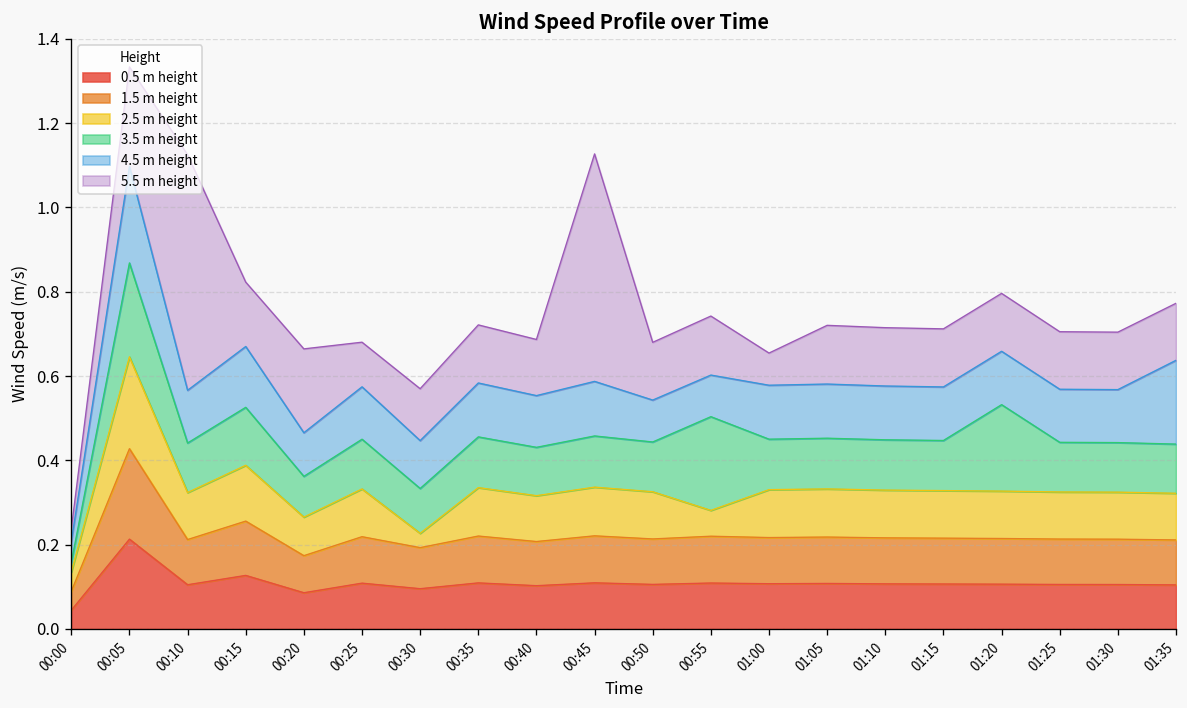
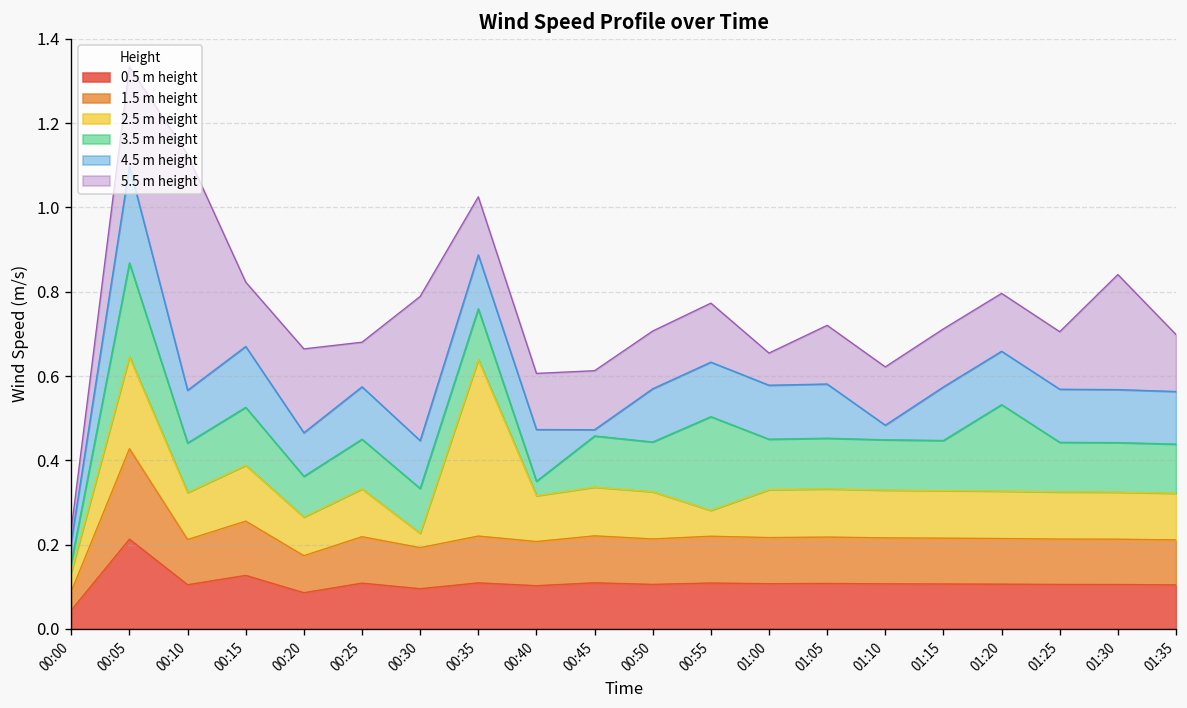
  {
    "2.5 m height": {
      "00:00": 0.05,
      "00:05": 0.22,
      "00:10": 0.11,
      "00:15": 0.13,
      "00:20": 0.09,
      "00:25": 0.11,
      "00:30": 0.03,
-     "00:35": 0.11,
+     "00:35": 0.42,
      "00:40": 0.11,
      "00:45": 0.12,
      "00:50": 0.11,
      "00:55": 0.06,
      "01:00": 0.11,
      "01:05": 0.11,
      "01:10": 0.11,
      "01:15": 0.11,
      "01:20": 0.11,
      "01:25": 0.11,
      "01:30": 0.11,
      "01:35": 0.11
    },
    "3.5 m height": {
      "00:00": 0.02,
      "00:05": 0.22,
      "00:10": 0.12,
      "00:15": 0.14,
      "00:20": 0.10,
      "00:25": 0.12,
      "00:30": 0.11,
      "00:35": 0.12,
-     "00:40": 0.11,
+     "00:40": 0.03,
      "00:45": 0.12,
      "00:50": 0.12,
      "00:55": 0.22,
      "01:00": 0.12,
      "01:05": 0.12,
      "01:10": 0.12,
      "01:15": 0.12,
      "01:20": 0.21,
      "01:25": 0.12,
      "01:30": 0.12,
      "01:35": 0.12
    },
    "4.5 m height": {
      "00:00": 0.05,
      "00:10": 0.13,
      "00:15": 0.14,
      "00:20": 0.10,
      "00:25": 0.12,
      "00:30": 0.11,
      "00:35": 0.13,
      "00:40": 0.12,
-     "00:45": 0.13,
-     "00:50": 0.10,
-     "00:55": 0.10,
+     "00:45": 0.01,
+     "00:50": 0.13,
+     "00:55": 0.13,
      "01:00": 0.13,
      "01:05": 0.13,
-     "01:10": 0.13,
+     "01:10": 0.03,
      "01:15": 0.13,
      "01:20": 0.13,
      "01:25": 0.13,
      "01:30": 0.13,
-     "01:35": 0.20
+     "01:35": 0.12
    },
    "5.5 m height": {
      "00:00": 0.03,
      "00:15": 0.15,
      "00:20": 0.20,
      "00:25": 0.11,
-     "00:30": 0.12,
+     "00:30": 0.34,
      "00:35": 0.14,
      "00:40": 0.13,
-     "00:45": 0.54,
+     "00:45": 0.14,
      "00:50": 0.14,
      "00:55": 0.14,
      "01:00": 0.08,
      "01:05": 0.14,
      "01:10": 0.14,
      "01:15": 0.14,
      "01:20": 0.14,
      "01:25": 0.14,
-     "01:30": 0.14,
+     "01:30": 0.27,
      "01:35": 0.14
    }
  }
